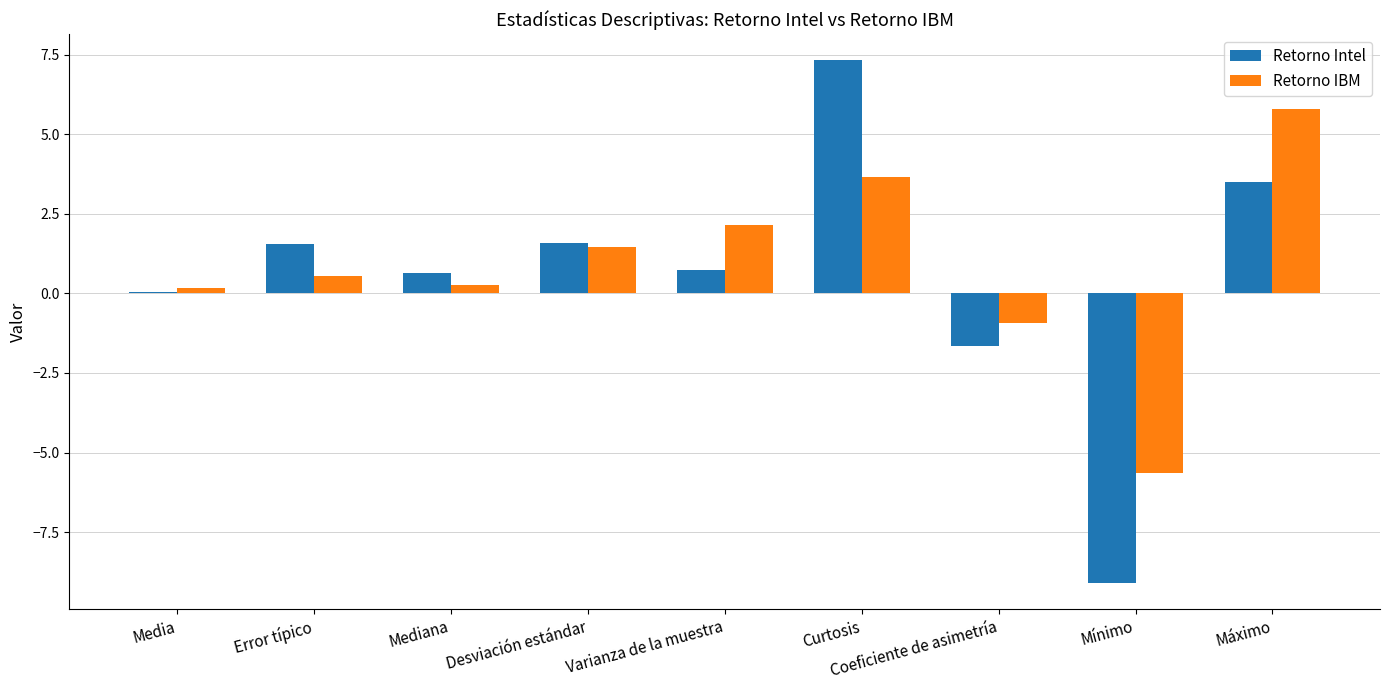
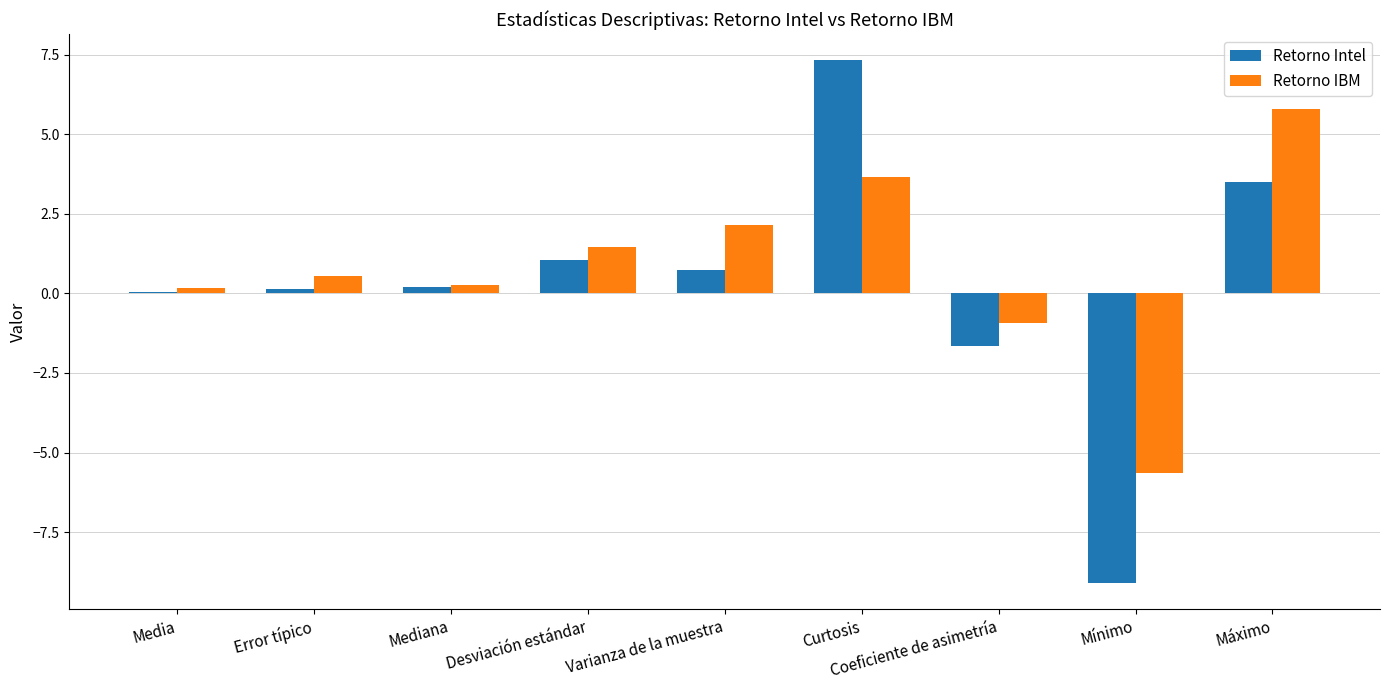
  {
    "Retorno Intel": {
-     "Error típico": 1.5,
-     "Mediana": 0.7,
-     "Desviación estándar": 1.6,
+     "Error típico": 0.1,
+     "Mediana": 0.2,
+     "Desviación estándar": 1.0,
      "Varianza de la muestra": 0.7,
      "Curtosis": 7.3,
      "Coeficiente de asimetría": -1.6,
      "Mínimo": -9.1,
      "Máximo": 3.5
    },
    "Retorno IBM": {
      "Media": 0.2,
      "Error típico": 0.5,
      "Mediana": 0.3,
      "Desviación estándar": 1.5,
      "Varianza de la muestra": 2.2,
      "Curtosis": 3.6,
      "Coeficiente de asimetría": -0.9,
      "Mínimo": -5.6,
      "Máximo": 5.8
    }
  }
